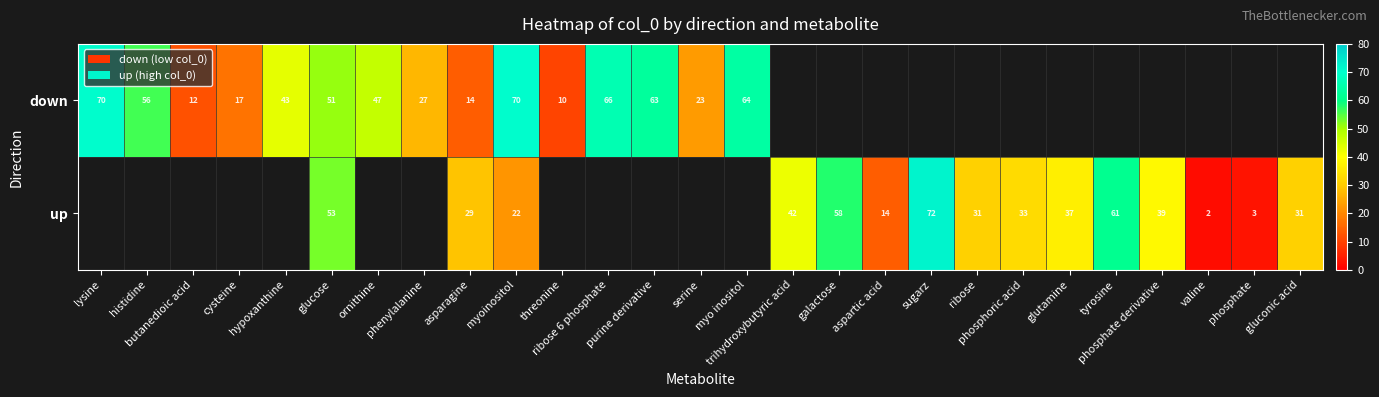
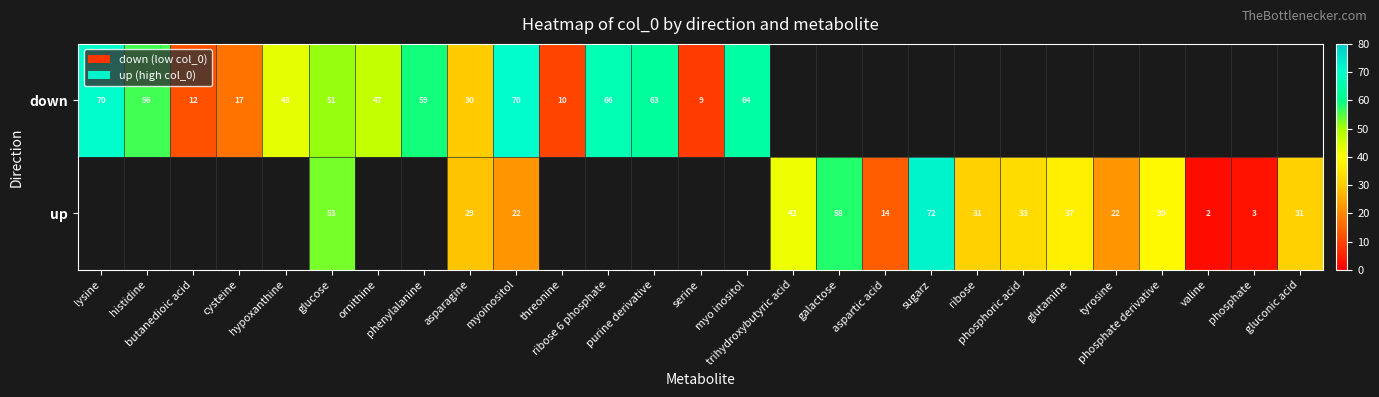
  {
    "down": {
      "lysine": 70,
      "histidine": 56,
      "butanedioic acid": 12,
      "cysteine": 17,
      "hypoxanthine": 43,
      "glucose": 51,
      "ornithine": 47,
-     "phenylalanine": 27,
-     "asparagine": 14,
+     "phenylalanine": 59,
+     "asparagine": 30,
      "myoinositol": 70,
      "threonine": 10,
      "ribose 6 phosphate": 66,
      "purine derivative": 63,
-     "serine": 23,
+     "serine": 9,
      "myo inositol": 64
    },
    "up": {
      "glucose": 53,
      "asparagine": 29,
      "myoinositol": 22,
      "trihydroxybutyric acid": 42,
      "galactose": 58,
      "aspartic acid": 14,
      "sugarz": 72,
      "ribose": 31,
      "phosphoric acid": 33,
      "glutamine": 37,
-     "tyrosine": 61,
+     "tyrosine": 22,
      "phosphate derivative": 39,
      "valine": 2,
      "phosphate": 3,
      "gluconic acid": 31
    }
  }
